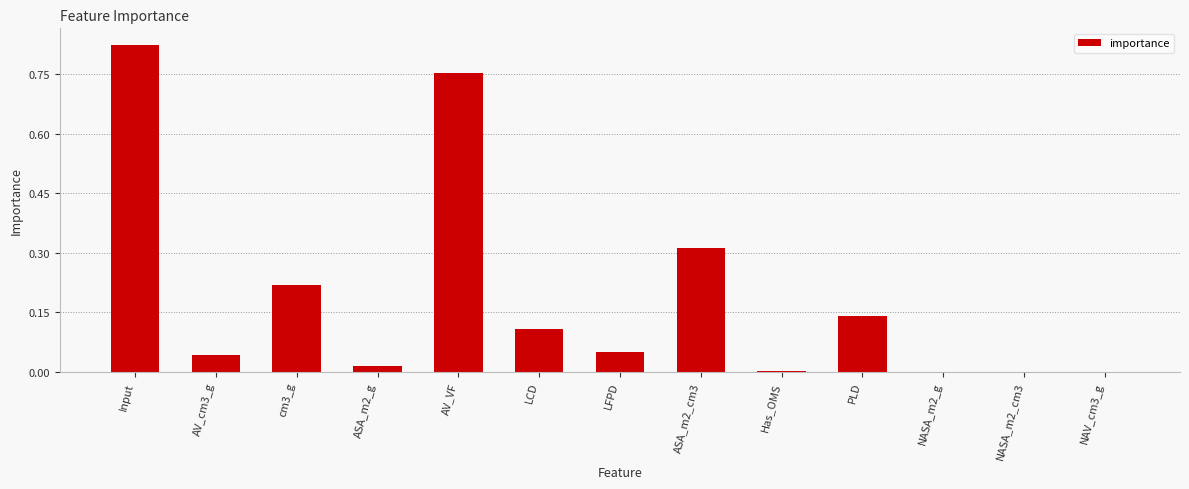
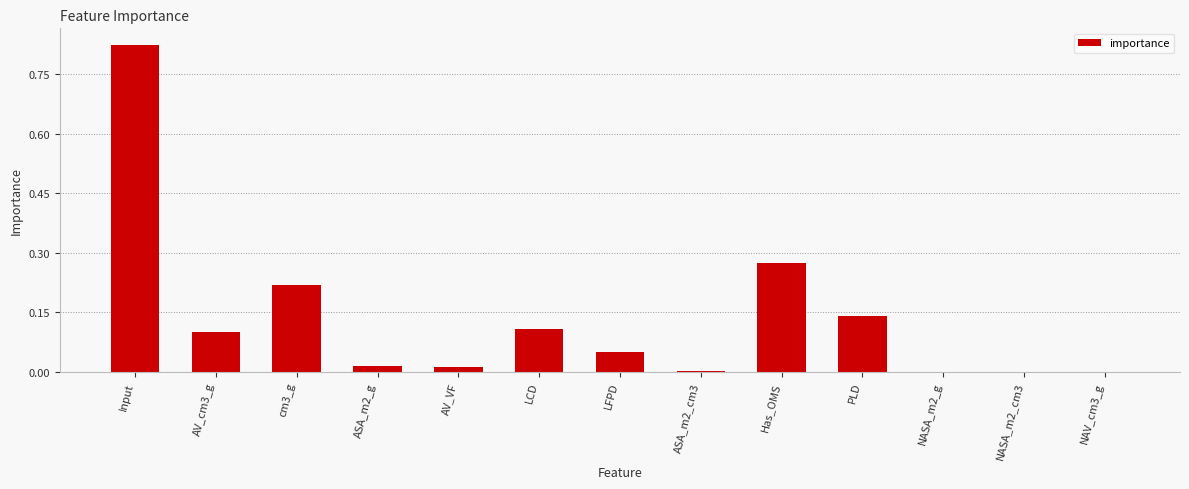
  {
    "Input": 0.82,
-   "AV_cm3_g": 0.04,
+   "AV_cm3_g": 0.10,
    "cm3_g": 0.22,
    "ASA_m2_g": 0.01,
-   "AV_VF": 0.75,
+   "AV_VF": 0.01,
    "LCD": 0.11,
    "LFPD": 0.05,
-   "ASA_m2_cm3": 0.31,
-   "Has_OMS": 0.00,
+   "ASA_m2_cm3": 0.00,
+   "Has_OMS": 0.27,
    "PLD": 0.14
  }
